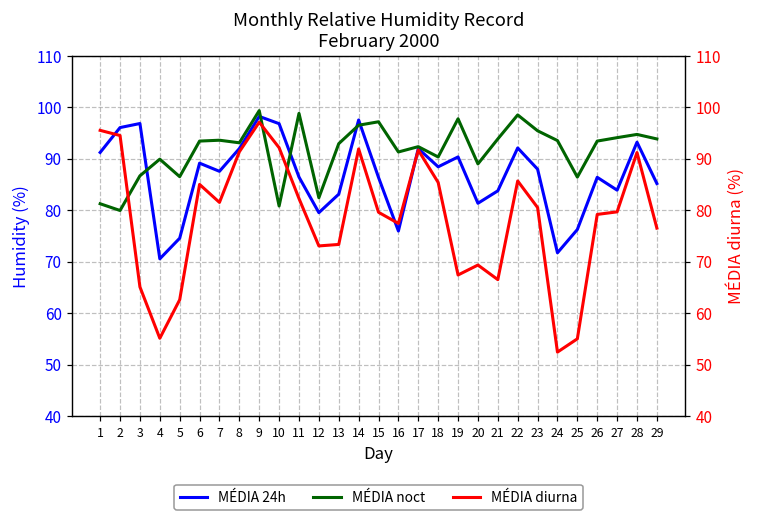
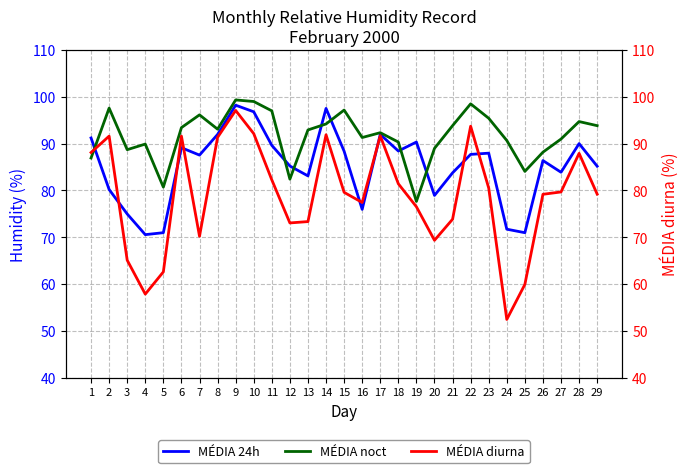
  {
    "MÉDIA 24h": {
      "1": 91,
-     "2": 96,
-     "3": 97,
+     "2": 80,
+     "3": 75,
      "4": 71,
-     "5": 75,
+     "5": 71,
      "6": 89,
      "7": 88,
      "8": 92,
      "9": 98,
      "10": 97,
-     "11": 86,
-     "12": 80,
+     "11": 90,
+     "12": 85,
      "13": 83,
      "14": 98,
-     "15": 86,
+     "15": 88,
      "16": 76,
      "18": 88,
      "19": 90,
-     "20": 81,
+     "20": 79,
      "21": 84,
-     "22": 92,
+     "22": 88,
      "23": 88,
      "24": 72,
-     "25": 76,
+     "25": 71,
      "26": 86,
      "27": 84,
-     "28": 93,
+     "28": 90,
      "29": 85
    },
    "MÉDIA noct": {
-     "1": 81,
-     "2": 80,
-     "3": 87,
+     "1": 87,
+     "2": 98,
+     "3": 89,
      "4": 90,
-     "5": 87,
+     "5": 81,
      "6": 93,
-     "7": 94,
+     "7": 96,
      "8": 93,
      "9": 99,
-     "10": 81,
-     "11": 99,
+     "10": 99,
+     "11": 97,
      "12": 82,
      "13": 93,
-     "14": 97,
+     "14": 94,
      "15": 97,
      "16": 91,
      "18": 90,
-     "19": 98,
+     "19": 78,
      "20": 89,
      "21": 94,
      "22": 99,
      "23": 95,
-     "24": 94,
-     "25": 86,
-     "26": 93,
-     "27": 94,
+     "24": 91,
+     "25": 84,
+     "26": 88,
+     "27": 91,
      "28": 95,
      "29": 94
    },
    "MÉDIA diurna": {
-     "1": 96,
-     "2": 95,
+     "1": 88,
+     "2": 92,
      "3": 65,
-     "4": 55,
+     "4": 58,
      "5": 63,
-     "6": 85,
-     "7": 82,
+     "6": 92,
+     "7": 70,
      "8": 91,
      "9": 97,
      "10": 92,
      "11": 82,
      "12": 73,
      "13": 73,
      "14": 92,
      "15": 80,
      "16": 77,
      "17": 92,
-     "18": 85,
-     "19": 67,
+     "18": 81,
+     "19": 77,
      "20": 69,
-     "21": 66,
-     "22": 86,
+     "21": 74,
+     "22": 94,
      "23": 81,
      "24": 52,
-     "25": 55,
+     "25": 60,
      "26": 79,
      "27": 80,
-     "28": 91,
-     "29": 77
+     "28": 88,
+     "29": 79
    }
  }
